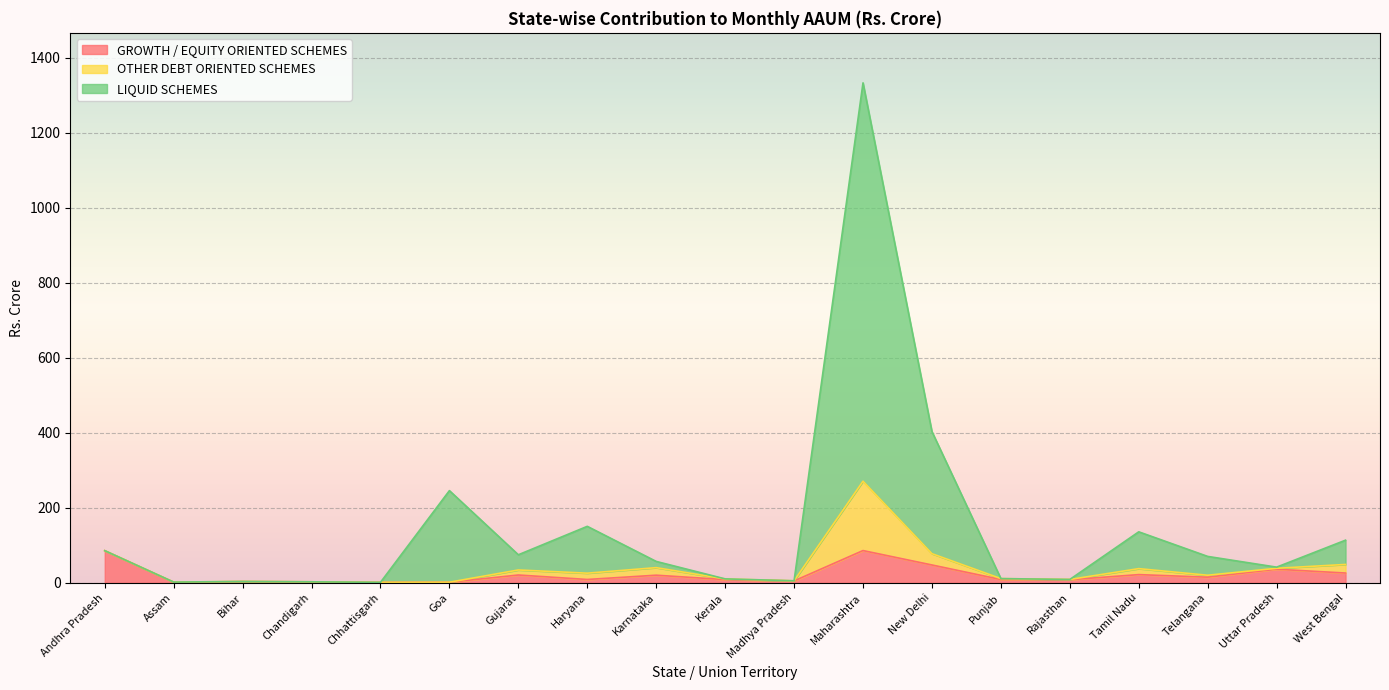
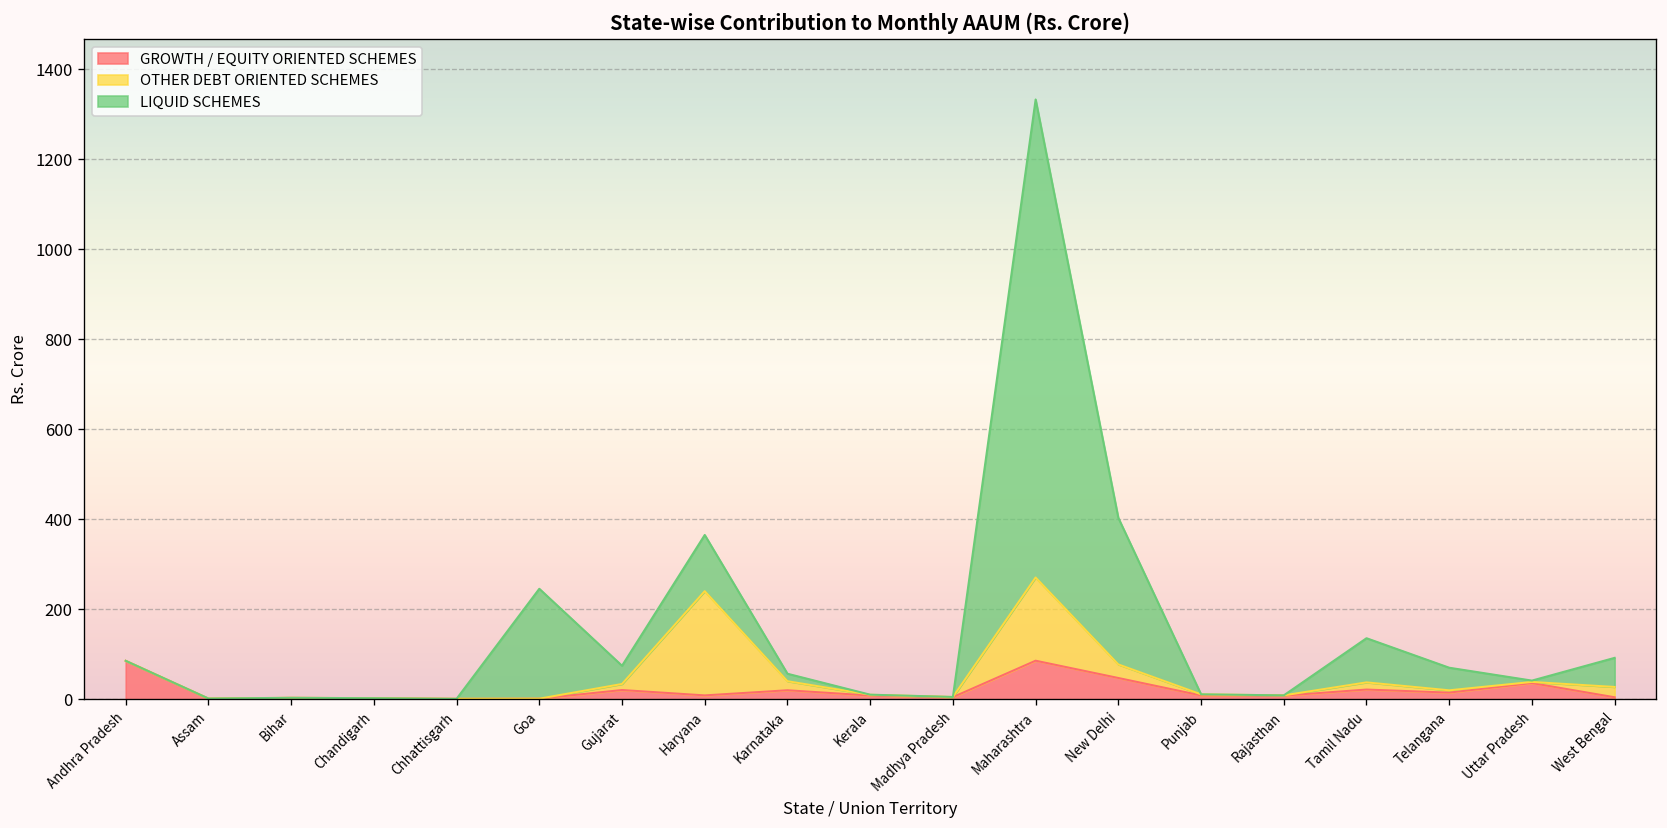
  {
    "GROWTH / EQUITY ORIENTED SCHEMES": {
      "Gujarat": 20,
      "Haryana": 10,
      "Karnataka": 20,
      "Maharashtra": 90,
      "New Delhi": 50,
      "Tamil Nadu": 20,
-     "West Bengal": 30
+     "West Bengal": 0
    },
    "OTHER DEBT ORIENTED SCHEMES": {
      "Gujarat": 10,
-     "Haryana": 20,
+     "Haryana": 230,
      "Karnataka": 20,
      "Maharashtra": 180,
      "New Delhi": 30,
      "Tamil Nadu": 20,
      "West Bengal": 20
    },
    "LIQUID SCHEMES": {
      "Goa": 240,
      "Gujarat": 40,
      "Haryana": 120,
      "Karnataka": 20,
      "Maharashtra": 1060,
      "New Delhi": 330,
      "Tamil Nadu": 100,
      "Telangana": 50,
      "West Bengal": 60
    }
  }
